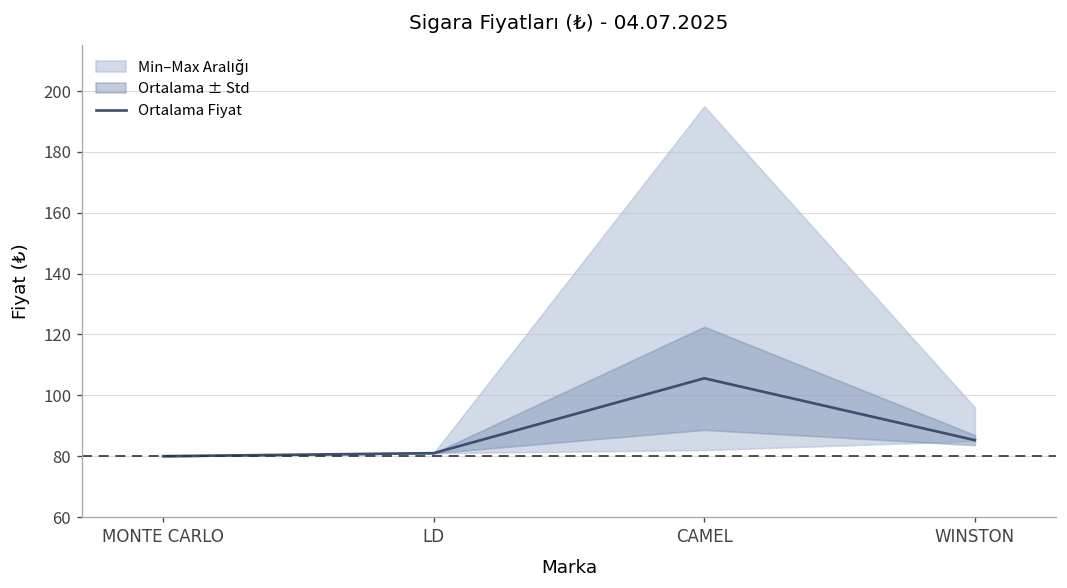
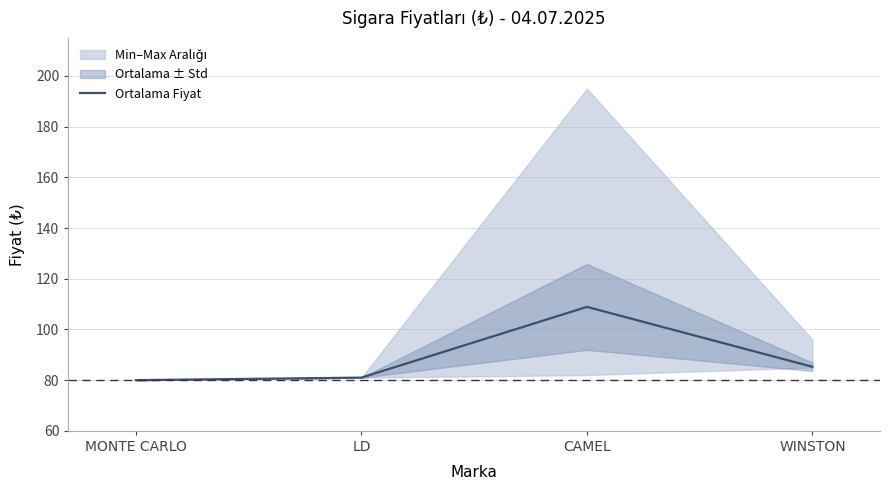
  {
    "Ortalama Fiyat": {
-     "CAMEL": 106,
+     "CAMEL": 109,
      "WINSTON": 85
    }
  }
